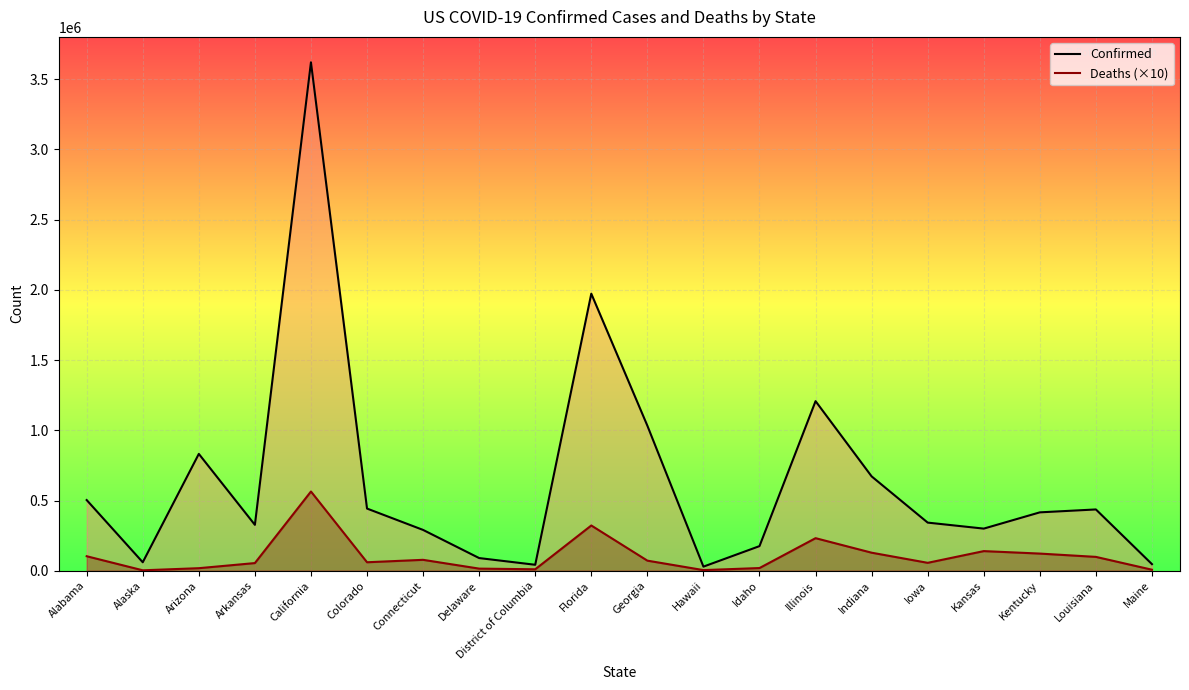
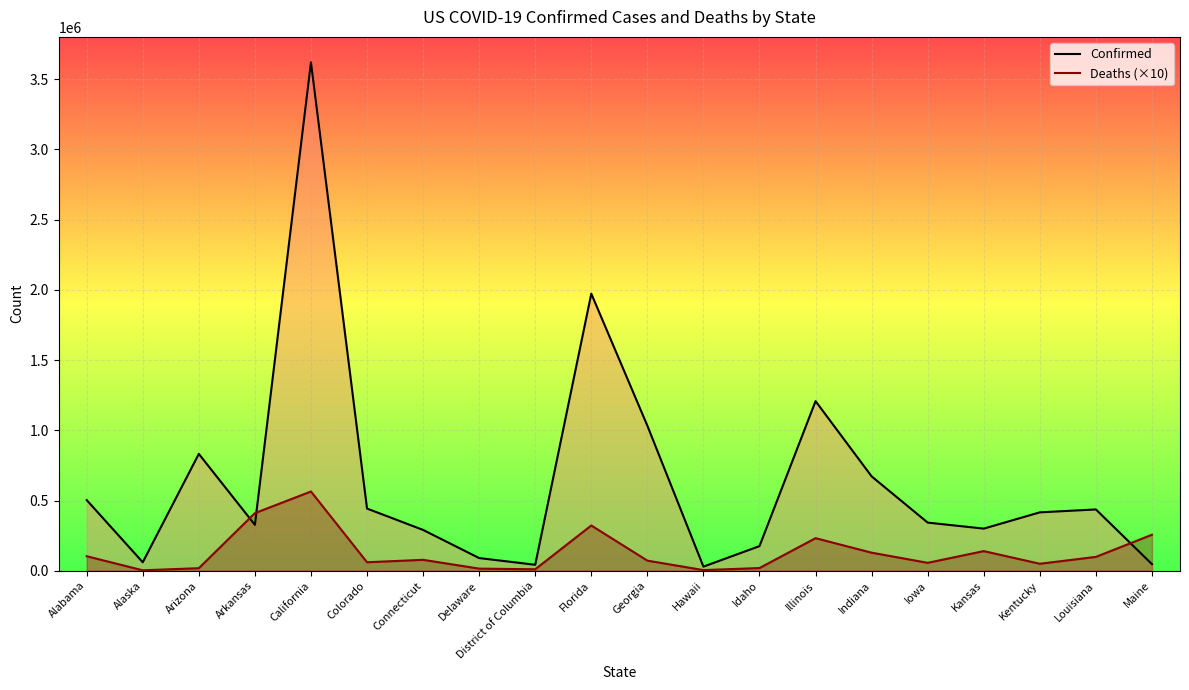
  {
    "Deaths (×10)": {
      "Alabama": 100000,
      "Alaska": 0,
      "Arizona": 20000,
-     "Arkansas": 50000,
+     "Arkansas": 410000,
      "California": 560000,
      "Colorado": 60000,
      "Connecticut": 80000,
      "Delaware": 20000,
      "District of Columbia": 10000,
      "Florida": 320000,
      "Georgia": 70000,
      "Hawaii": 0,
      "Idaho": 20000,
      "Illinois": 230000,
      "Indiana": 130000,
      "Iowa": 60000,
      "Kansas": 140000,
-     "Kentucky": 120000,
+     "Kentucky": 50000,
      "Louisiana": 100000,
-     "Maine": 10000
+     "Maine": 260000
    }
  }
